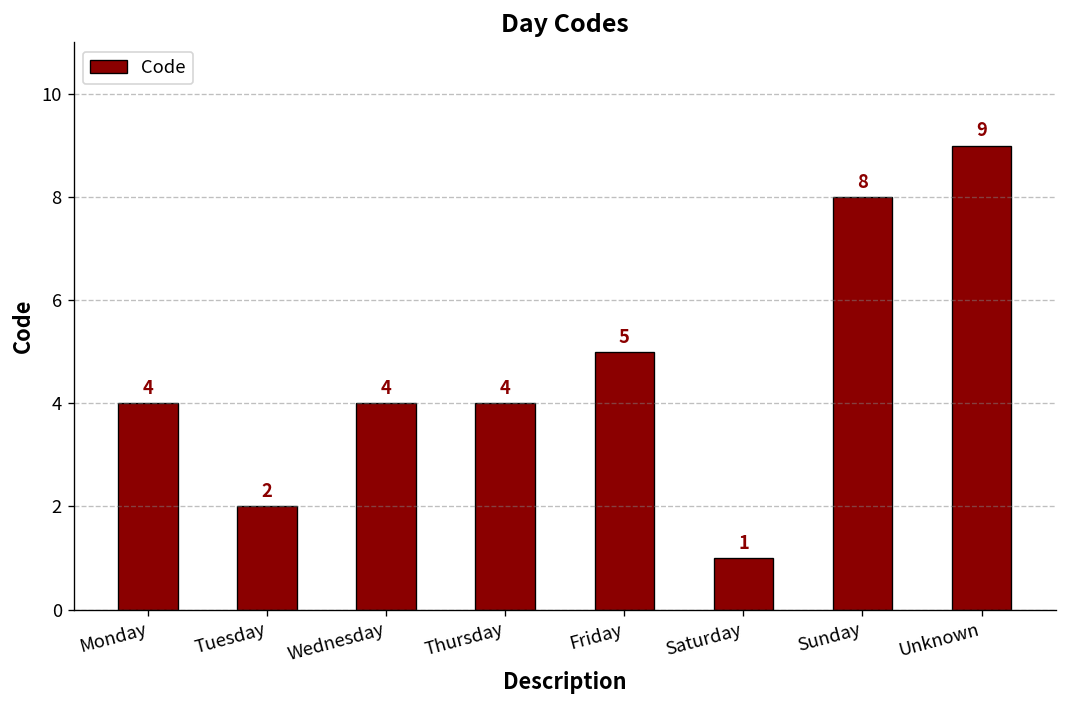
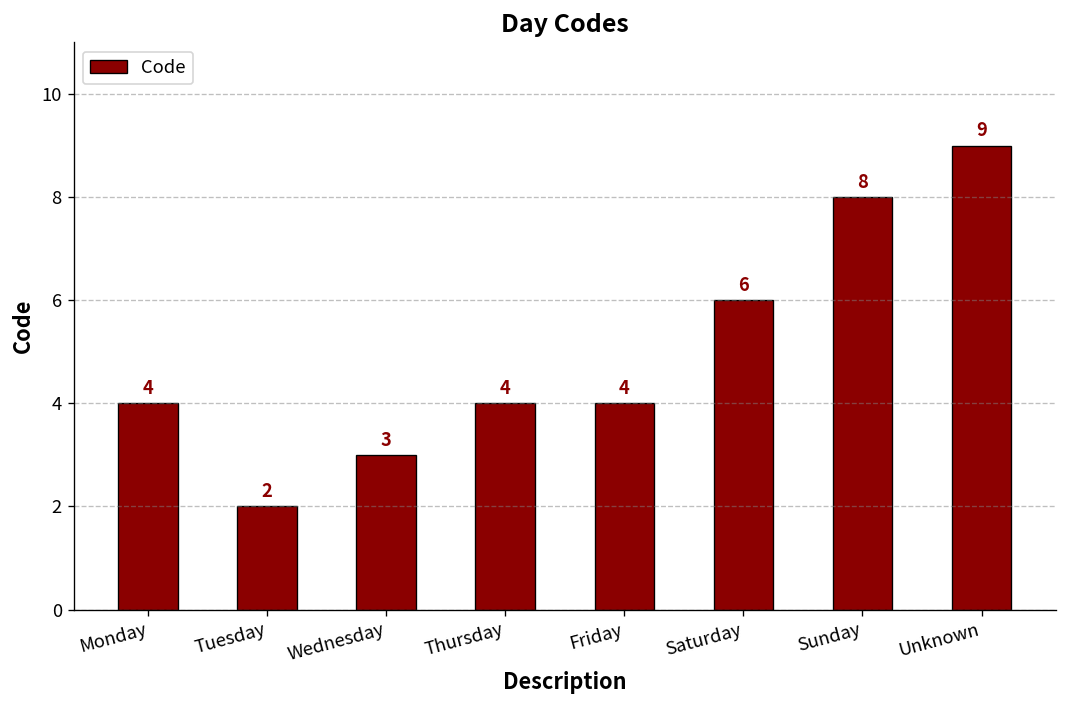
  {
    "Monday": 4,
    "Tuesday": 2,
-   "Wednesday": 4,
+   "Wednesday": 3,
    "Thursday": 4,
-   "Friday": 5,
-   "Saturday": 1,
+   "Friday": 4,
+   "Saturday": 6,
    "Sunday": 8,
    "Unknown": 9
  }
